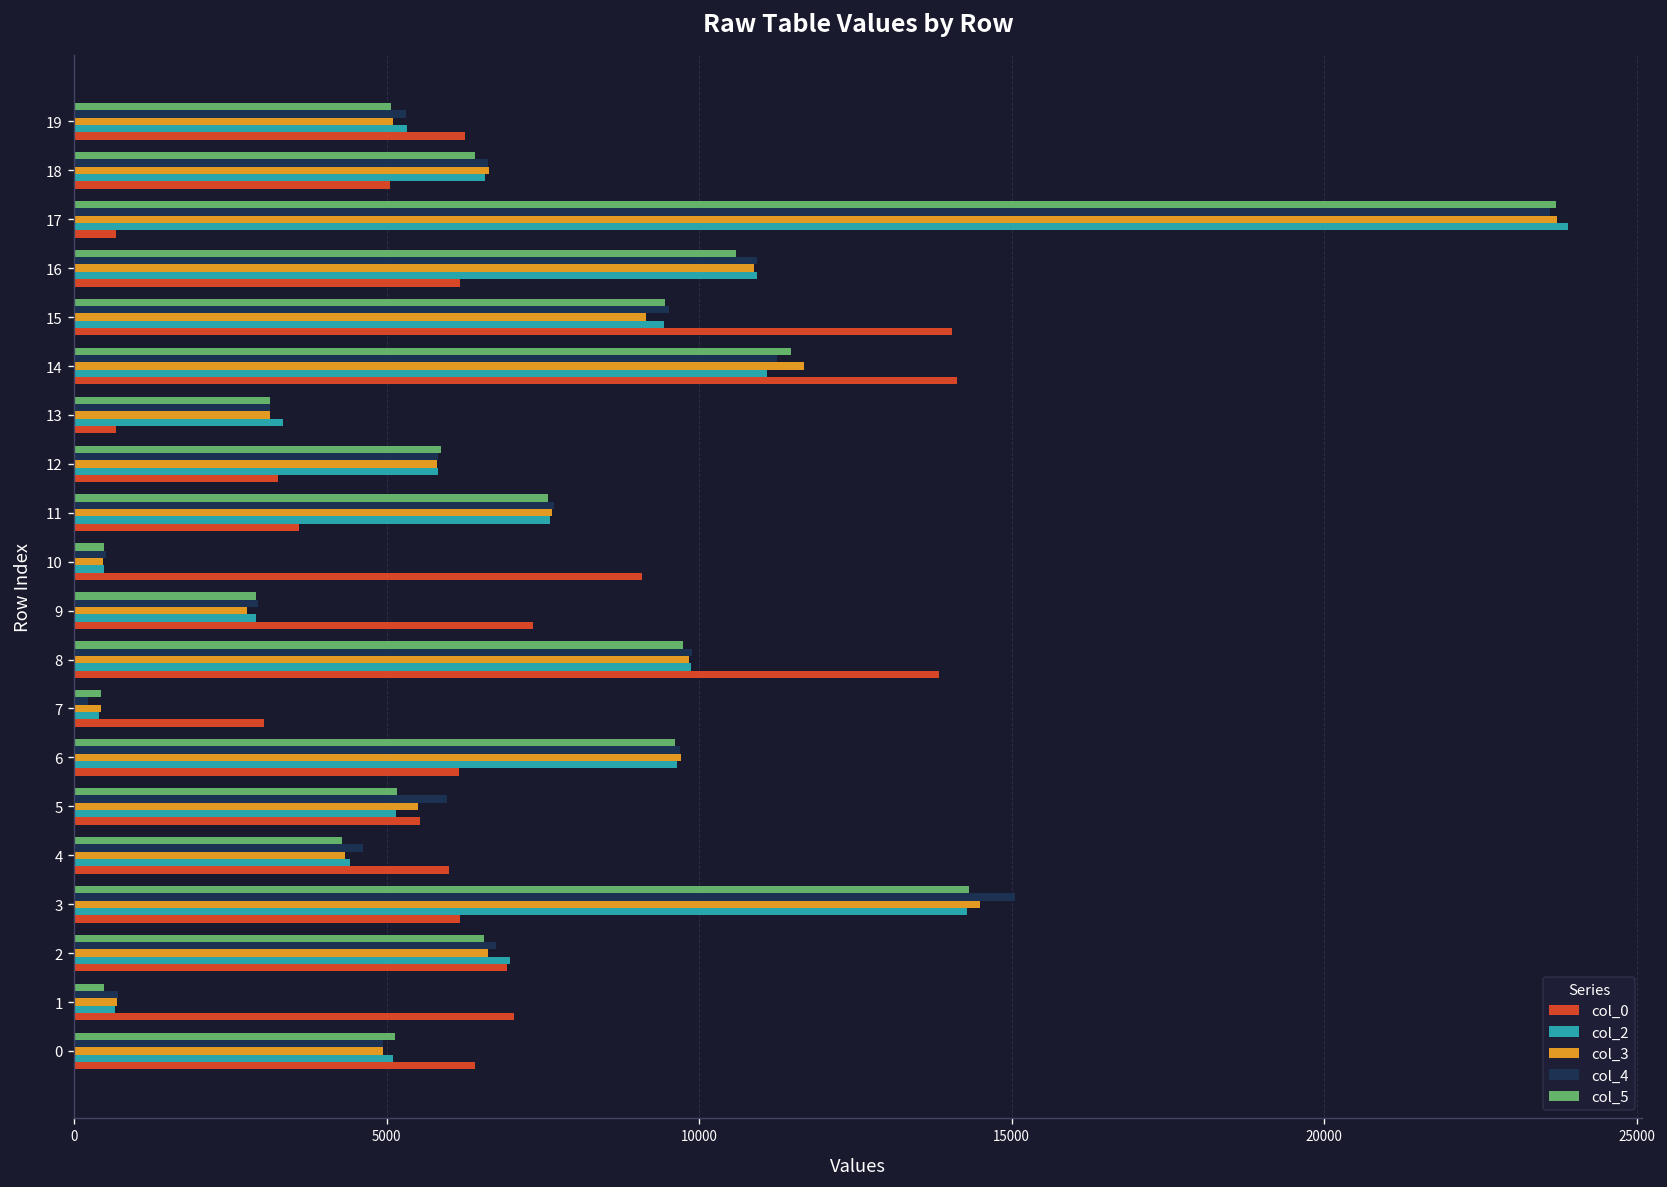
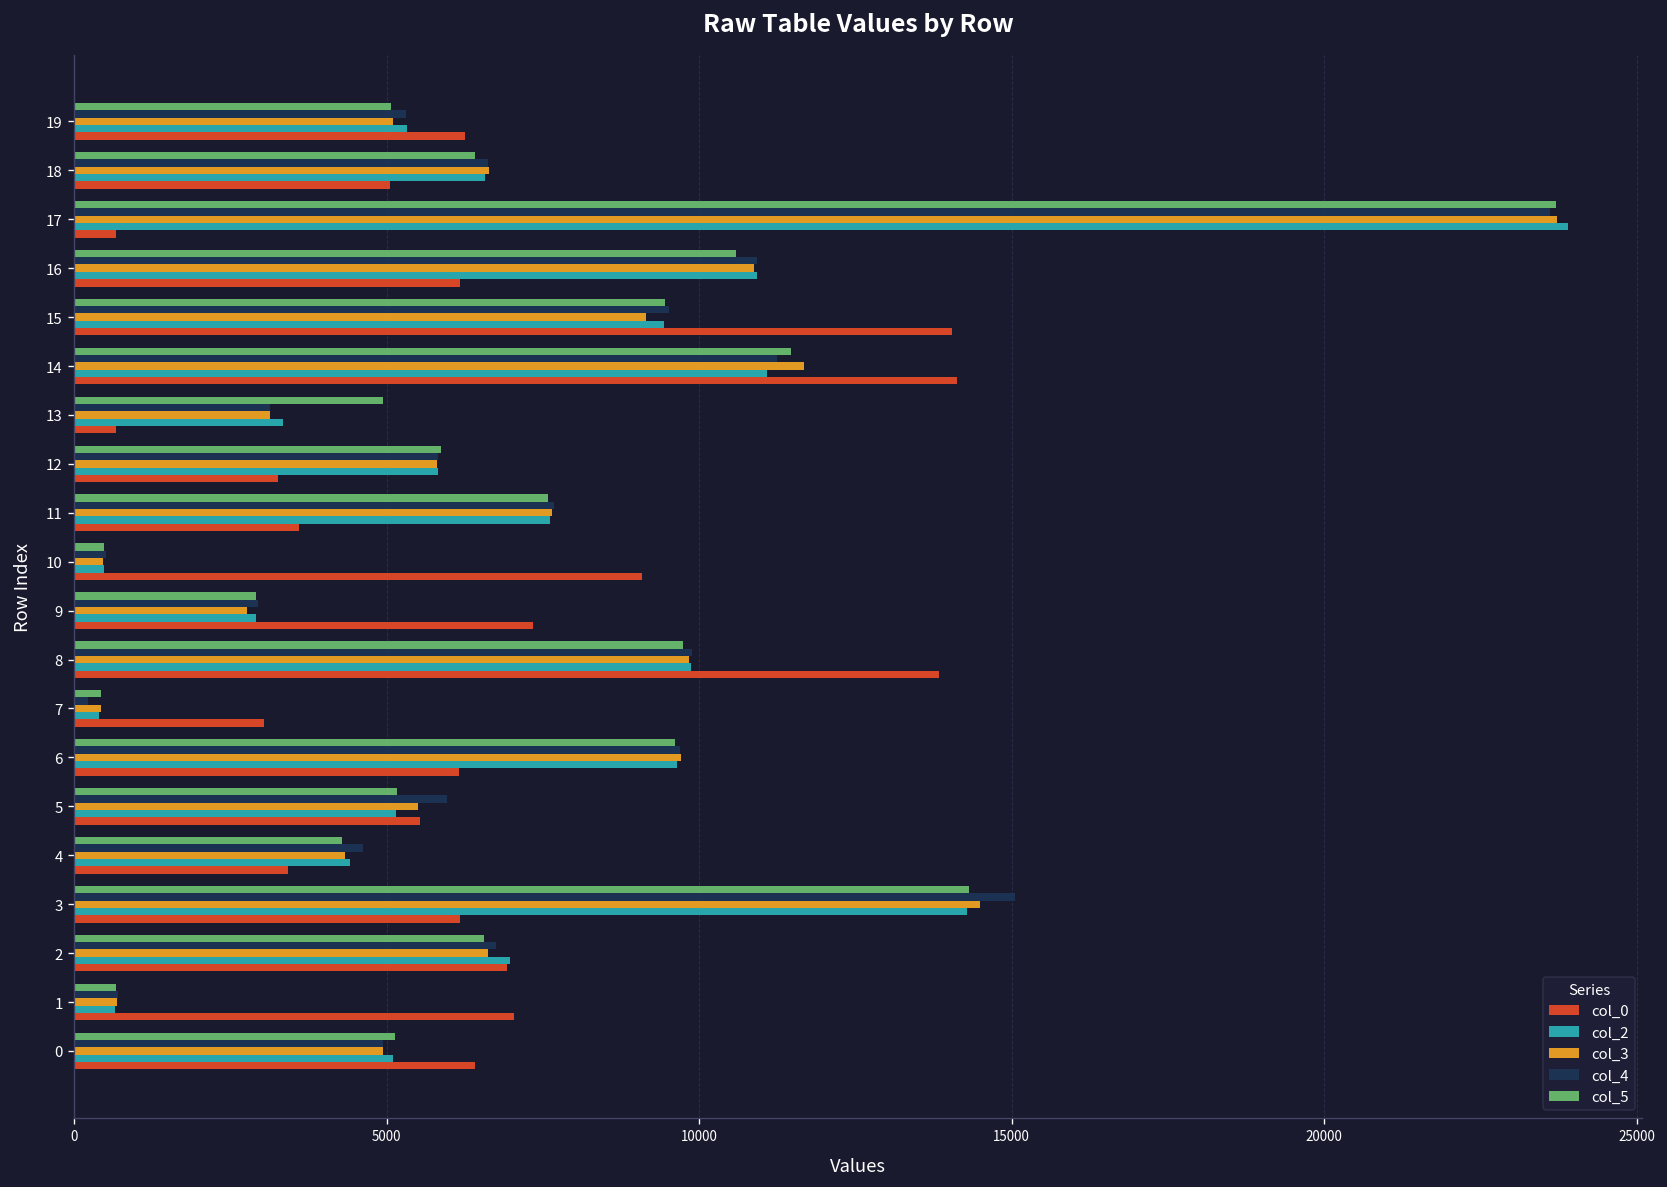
  {
    "col_0": {
      "19": 6300,
      "18": 5100,
      "17": 700,
      "16": 6200,
      "15": 14000,
      "14": 14100,
      "13": 700,
      "12": 3300,
      "11": 3600,
      "10": 9100,
      "9": 7300,
      "8": 13800,
      "7": 3000,
      "6": 6200,
      "5": 5500,
-     "4": 6000,
+     "4": 3400,
      "3": 6200,
      "2": 6900,
      "1": 7000,
      "0": 6400
    },
    "col_2": {
      "19": 5300,
      "18": 6600,
      "17": 23900,
      "16": 10900,
      "15": 9400,
      "14": 11100,
      "13": 3300,
      "12": 5800,
      "11": 7600,
      "10": 500,
      "9": 2900,
      "8": 9900,
      "7": 400,
      "6": 9600,
      "5": 5100,
      "4": 4400,
      "3": 14300,
      "2": 7000,
      "1": 700,
      "0": 5100
    },
    "col_3": {
      "19": 5100,
      "18": 6600,
      "17": 23700,
      "16": 10900,
      "15": 9200,
      "14": 11700,
      "13": 3100,
      "12": 5800,
      "11": 7600,
      "10": 500,
      "9": 2800,
      "8": 9800,
      "7": 400,
      "6": 9700,
      "5": 5500,
      "4": 4300,
      "3": 14500,
      "2": 6600,
      "1": 700,
      "0": 4900
    },
    "col_4": {
      "19": 5300,
      "18": 6600,
      "17": 23600,
      "16": 10900,
      "15": 9500,
      "14": 11200,
      "13": 3100,
      "12": 5800,
      "11": 7700,
      "10": 500,
      "9": 2900,
      "8": 9900,
      "7": 200,
      "6": 9700,
      "5": 6000,
      "4": 4600,
      "3": 15100,
      "2": 6800,
      "1": 700,
      "0": 4900
    },
    "col_5": {
      "19": 5100,
      "18": 6400,
      "17": 23700,
      "16": 10600,
      "15": 9500,
      "14": 11500,
-     "13": 3100,
+     "13": 4900,
      "12": 5900,
      "11": 7600,
      "10": 500,
      "9": 2900,
      "8": 9700,
      "7": 400,
      "6": 9600,
      "5": 5200,
      "4": 4300,
      "3": 14300,
      "2": 6600,
-     "1": 500,
+     "1": 700,
      "0": 5100
    }
  }
